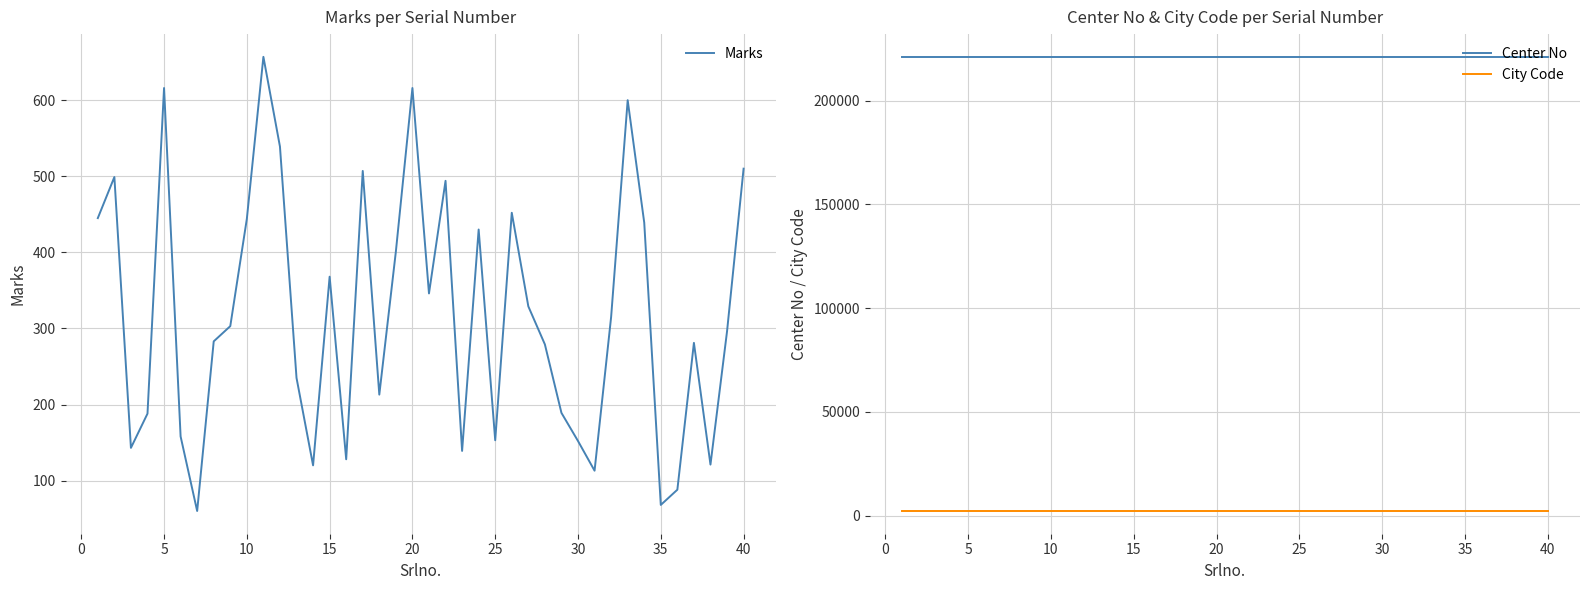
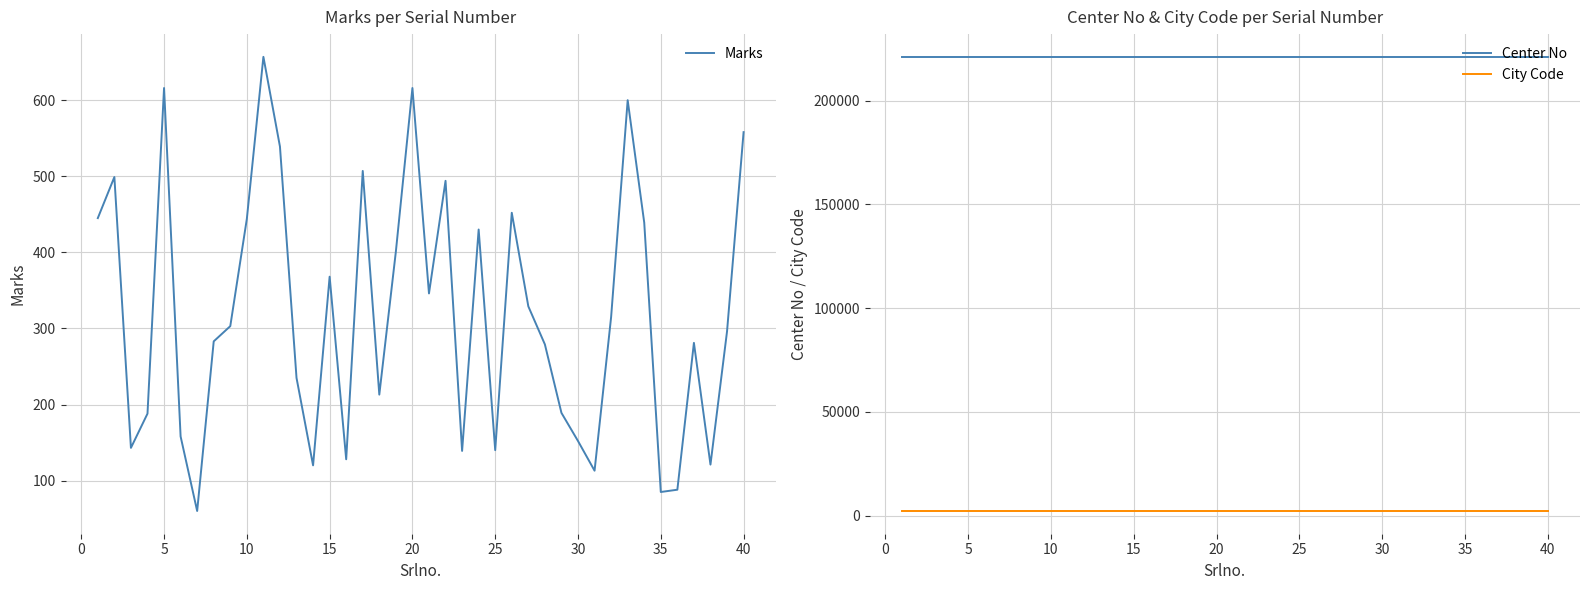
  {
    "Marks per Serial Number": {
      "5": 620,
      "10": 440,
      "15": 370,
      "20": 620,
-     "25": 150,
+     "25": 140,
      "30": 150,
-     "35": 70,
-     "40": 510
+     "35": 90,
+     "40": 560
    },
    "Center No & City Code per Serial Number": {
      "Center No": {
        "5": 221000,
        "10": 221000,
        "15": 221000,
        "20": 221000,
        "25": 221000,
        "30": 221000,
        "35": 221000,
        "40": 221000
      },
      "City Code": {
        "5": 2000,
        "10": 2000,
        "15": 2000,
        "20": 2000,
        "25": 2000,
        "30": 2000,
        "35": 2000,
        "40": 2000
      }
    }
  }
